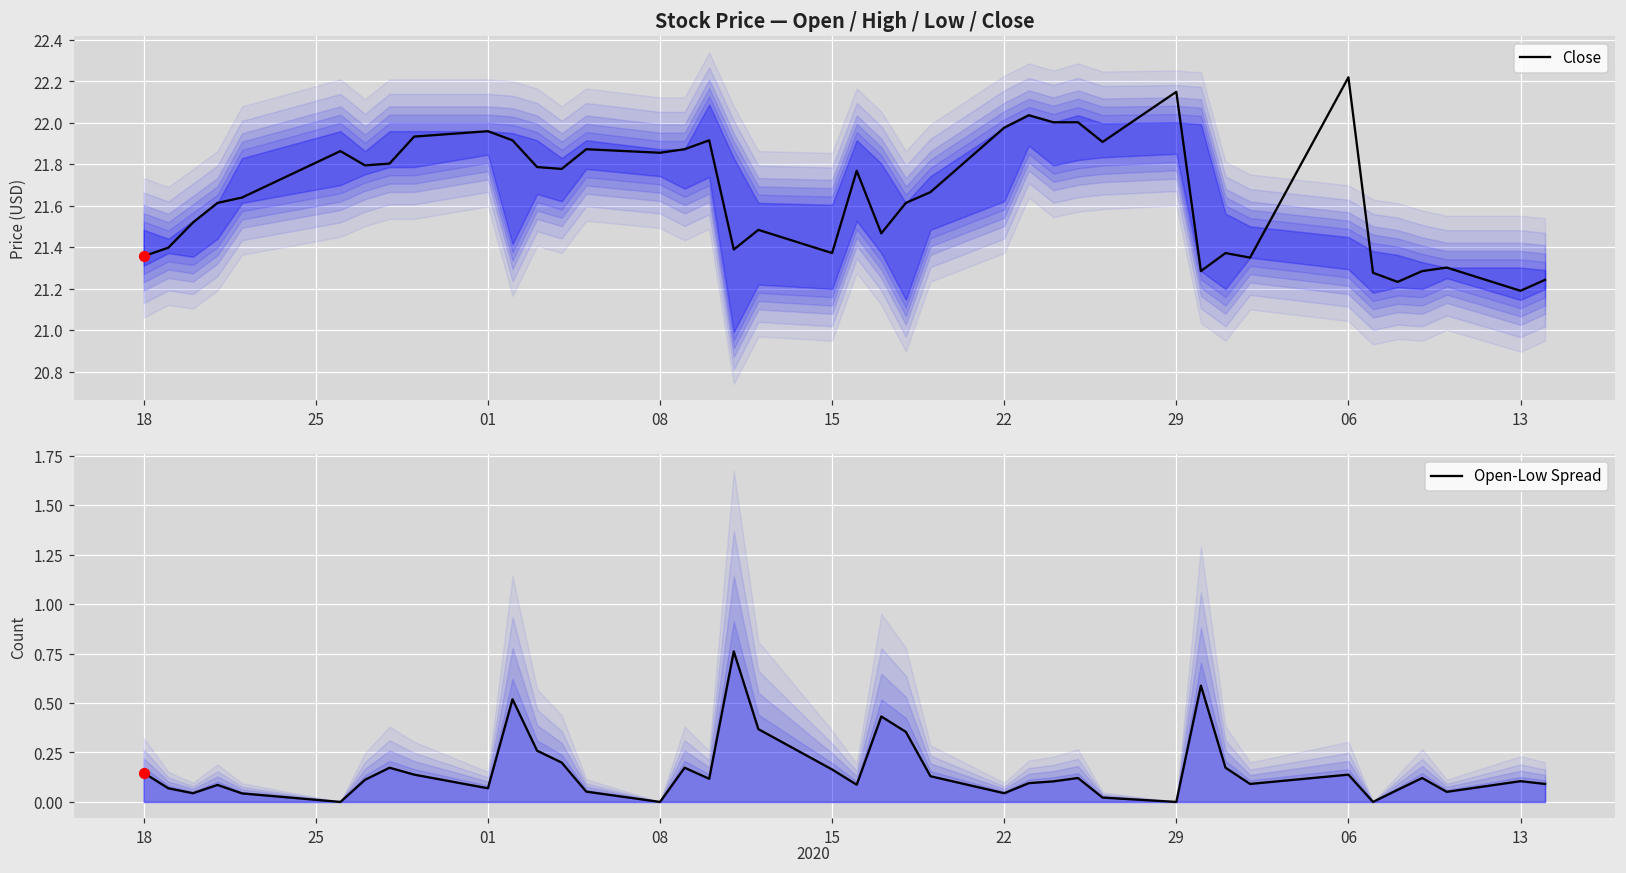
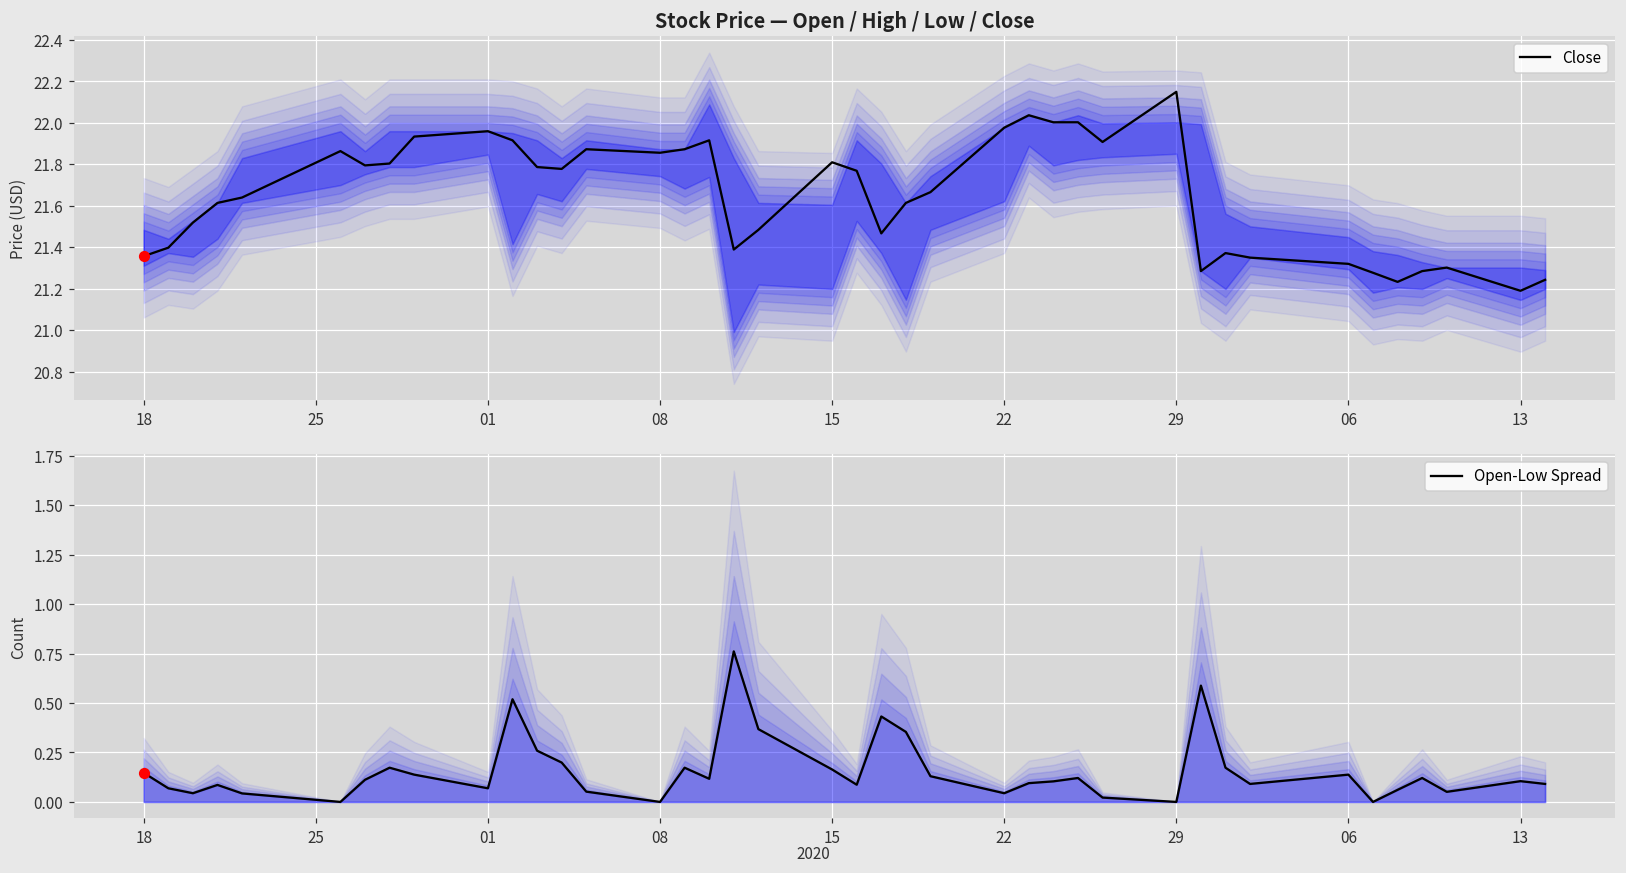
  {
    "Stock Price — Open / High / Low / Close": {
      "Close": {
        "08": 21.86,
-       "15": 21.37,
+       "15": 21.81,
        "29": 22.15,
-       "06": 22.22,
+       "06": 21.32,
        "13": 21.19
      }
    }
  }
